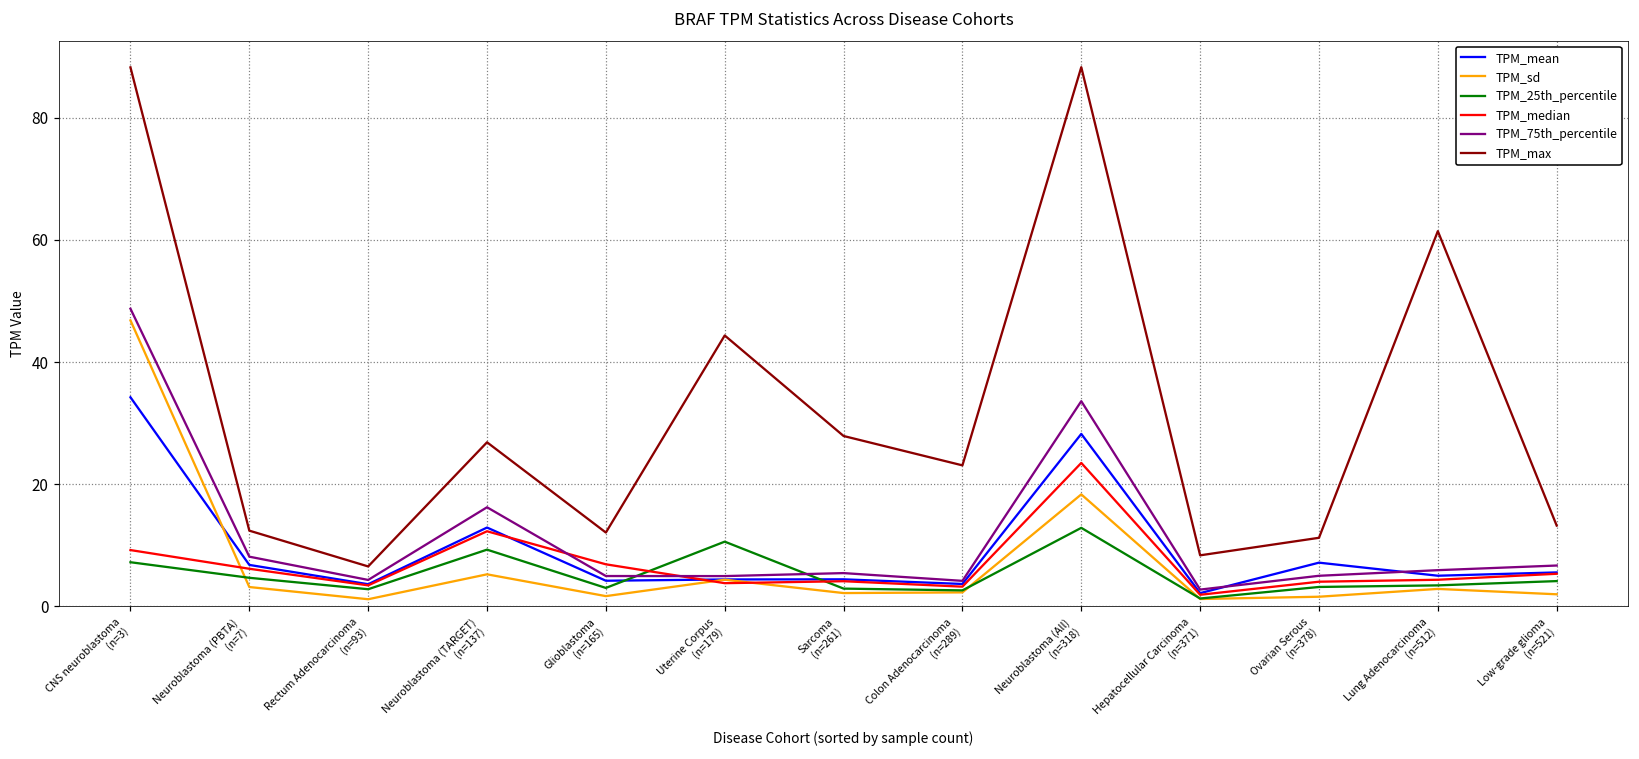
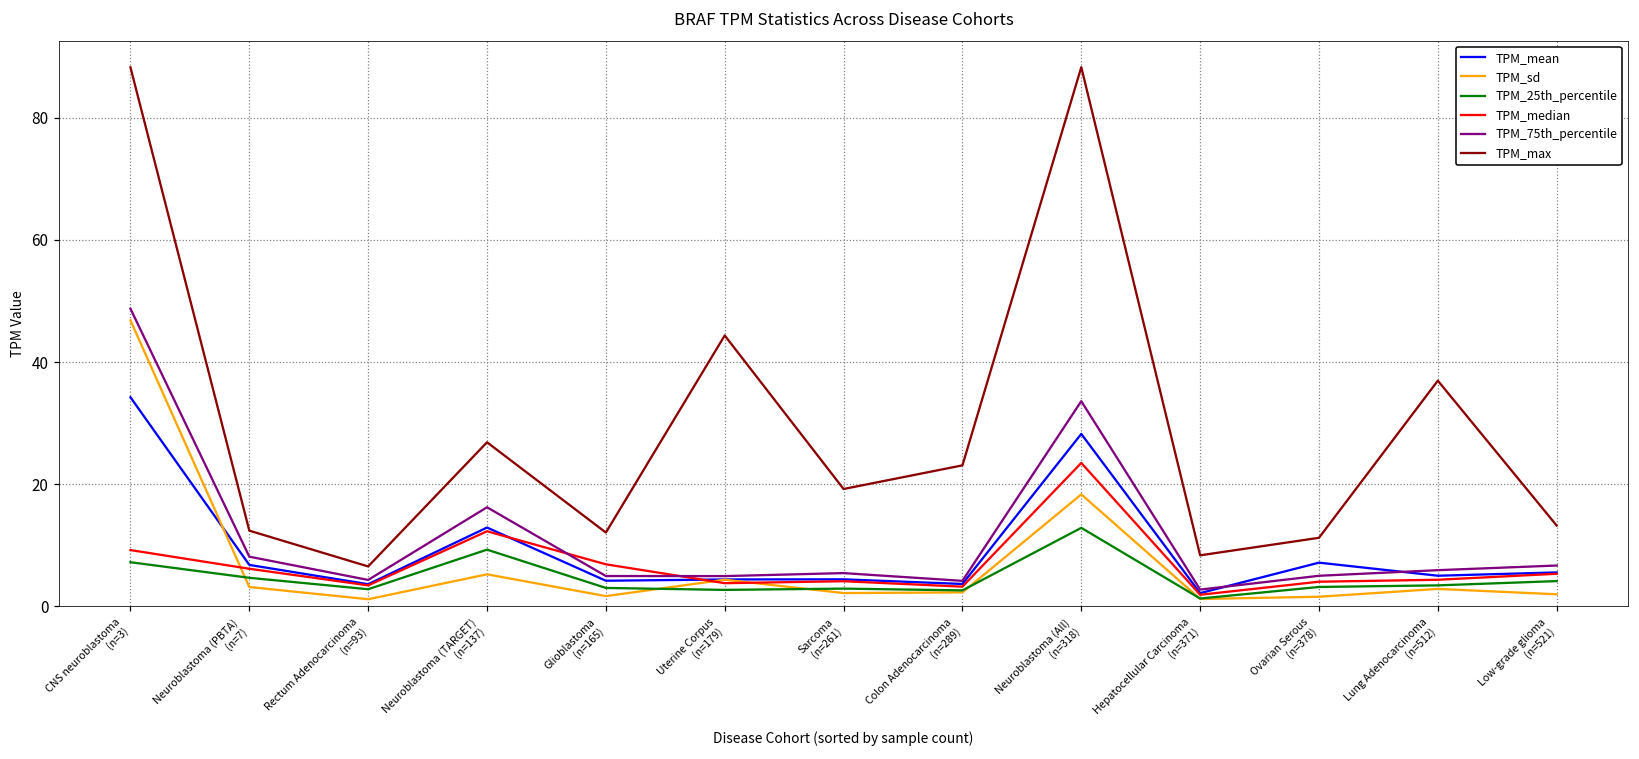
  {
    "TPM_mean": {
      "CNS neuroblastoma (n=3)": 34,
      "Neuroblastoma (PBTA) (n=7)": 7,
      "Neuroblastoma (TARGET) (n=137)": 13,
      "Glioblastoma (n=165)": 4,
      "Neuroblastoma (All) (n=318)": 28,
      "Ovarian Serous (n=378)": 7,
      "Lung Adenocarcinoma (n=512)": 5
    },
    "TPM_sd": {
      "CNS neuroblastoma (n=3)": 47,
      "Neuroblastoma (PBTA) (n=7)": 3,
      "Rectum Adenocarcinoma (n=93)": 1,
      "Neuroblastoma (TARGET) (n=137)": 5,
      "Glioblastoma (n=165)": 2,
      "Sarcoma (n=261)": 2,
      "Neuroblastoma (All) (n=318)": 18,
      "Ovarian Serous (n=378)": 2,
      "Lung Adenocarcinoma (n=512)": 3,
      "Low-grade glioma (n=521)": 2
    },
    "TPM_25th_percentile": {
      "CNS neuroblastoma (n=3)": 7,
      "Neuroblastoma (PBTA) (n=7)": 5,
      "Rectum Adenocarcinoma (n=93)": 3,
      "Neuroblastoma (TARGET) (n=137)": 9,
      "Glioblastoma (n=165)": 3,
-     "Uterine Corpus (n=179)": 11,
+     "Uterine Corpus (n=179)": 3,
      "Sarcoma (n=261)": 3,
      "Neuroblastoma (All) (n=318)": 13,
      "Ovarian Serous (n=378)": 3,
      "Lung Adenocarcinoma (n=512)": 3,
      "Low-grade glioma (n=521)": 4
    },
    "TPM_median": {
      "CNS neuroblastoma (n=3)": 9,
      "Neuroblastoma (PBTA) (n=7)": 6,
      "Neuroblastoma (TARGET) (n=137)": 12,
      "Glioblastoma (n=165)": 7,
      "Uterine Corpus (n=179)": 4,
      "Neuroblastoma (All) (n=318)": 23,
      "Ovarian Serous (n=378)": 4,
      "Lung Adenocarcinoma (n=512)": 4
    },
    "TPM_75th_percentile": {
      "CNS neuroblastoma (n=3)": 49,
      "Neuroblastoma (PBTA) (n=7)": 8,
      "Rectum Adenocarcinoma (n=93)": 4,
      "Neuroblastoma (TARGET) (n=137)": 16,
      "Glioblastoma (n=165)": 5,
      "Uterine Corpus (n=179)": 5,
      "Sarcoma (n=261)": 5,
      "Colon Adenocarcinoma (n=289)": 4,
      "Neuroblastoma (All) (n=318)": 34,
      "Hepatocellular Carcinoma (n=371)": 3,
      "Ovarian Serous (n=378)": 5,
      "Lung Adenocarcinoma (n=512)": 6,
      "Low-grade glioma (n=521)": 7
    },
    "TPM_max": {
      "CNS neuroblastoma (n=3)": 88,
      "Neuroblastoma (PBTA) (n=7)": 12,
      "Rectum Adenocarcinoma (n=93)": 7,
      "Neuroblastoma (TARGET) (n=137)": 27,
      "Glioblastoma (n=165)": 12,
      "Uterine Corpus (n=179)": 44,
-     "Sarcoma (n=261)": 28,
+     "Sarcoma (n=261)": 19,
      "Colon Adenocarcinoma (n=289)": 23,
      "Neuroblastoma (All) (n=318)": 88,
      "Hepatocellular Carcinoma (n=371)": 8,
      "Ovarian Serous (n=378)": 11,
-     "Lung Adenocarcinoma (n=512)": 61,
+     "Lung Adenocarcinoma (n=512)": 37,
      "Low-grade glioma (n=521)": 13
    }
  }
